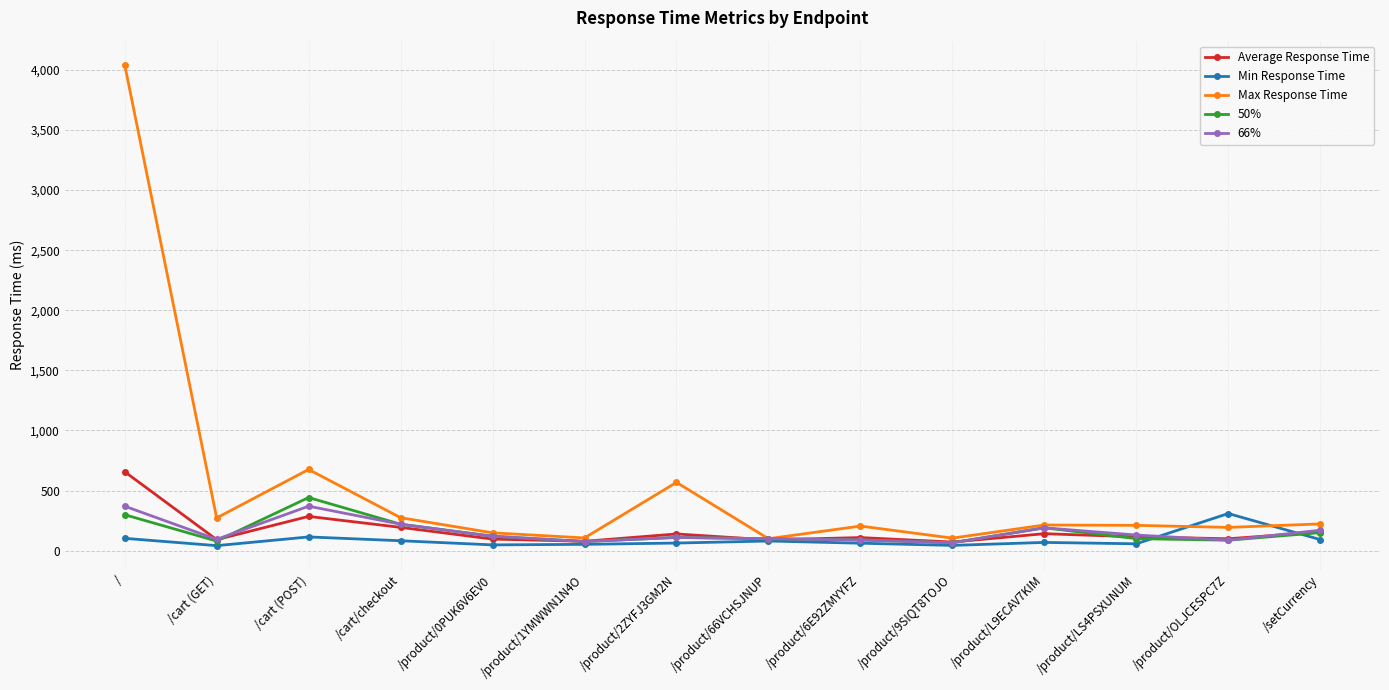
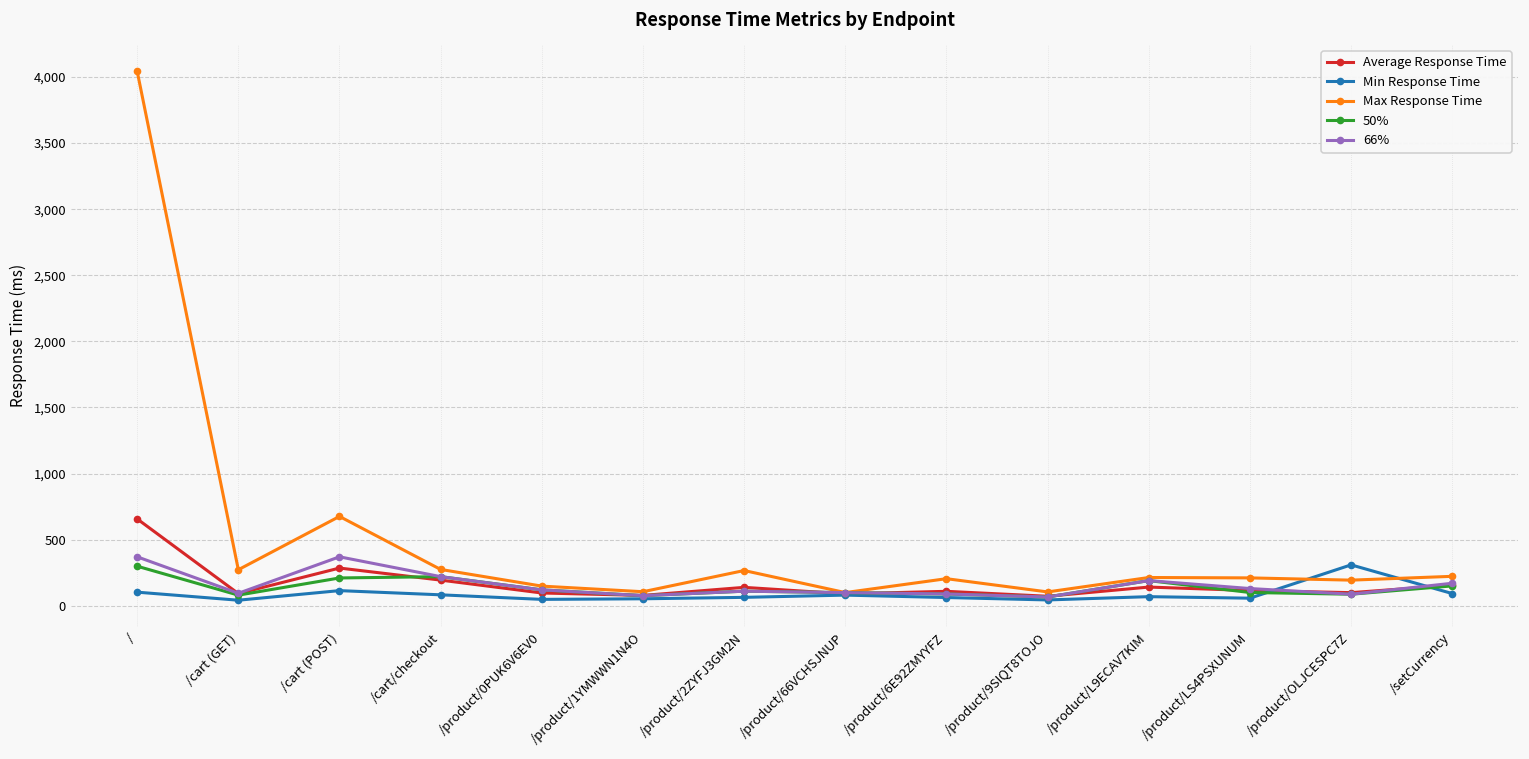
  {
    "Average Response Time": {
      "/": "660",
      "/cart (POST)": "290",
      "/cart/checkout": "190",
      "/product/0PUK6V6EV0": "100",
      "/product/2ZYFJ3GM2N": "140",
      "/product/L9ECAV7KIM": "140"
    },
    "Min Response Time": {
      "/": "100",
      "/cart (GET)": "40",
      "/cart (POST)": "110",
      "/cart/checkout": "80",
      "/product/0PUK6V6EV0": "50",
      "/product/1YMWWN1N4O": "50",
      "/product/2ZYFJ3GM2N": "60",
      "/product/6E92ZMYYFZ": "60",
      "/product/9SIQT8TOJO": "40",
      "/product/L9ECAV7KIM": "70",
      "/product/LS4PSXUNUM": "60",
      "/product/OLJCESPC7Z": "310",
      "/setCurrency": "90"
    },
    "Max Response Time": {
      "/": "4,040",
      "/cart (GET)": "270",
      "/cart (POST)": "680",
      "/cart/checkout": "270",
      "/product/0PUK6V6EV0": "150",
      "/product/1YMWWN1N4O": "110",
-     "/product/2ZYFJ3GM2N": "570",
+     "/product/2ZYFJ3GM2N": "270",
      "/product/6E92ZMYYFZ": "200",
      "/product/9SIQT8TOJO": "100",
      "/product/L9ECAV7KIM": "210",
      "/product/LS4PSXUNUM": "210",
      "/product/OLJCESPC7Z": "190",
      "/setCurrency": "220"
    },
    "50%": {
      "/": "300",
-     "/cart (POST)": "440"
+     "/cart (POST)": "210"
    },
    "66%": {
      "/": "370",
      "/cart (POST)": "370"
    }
  }
